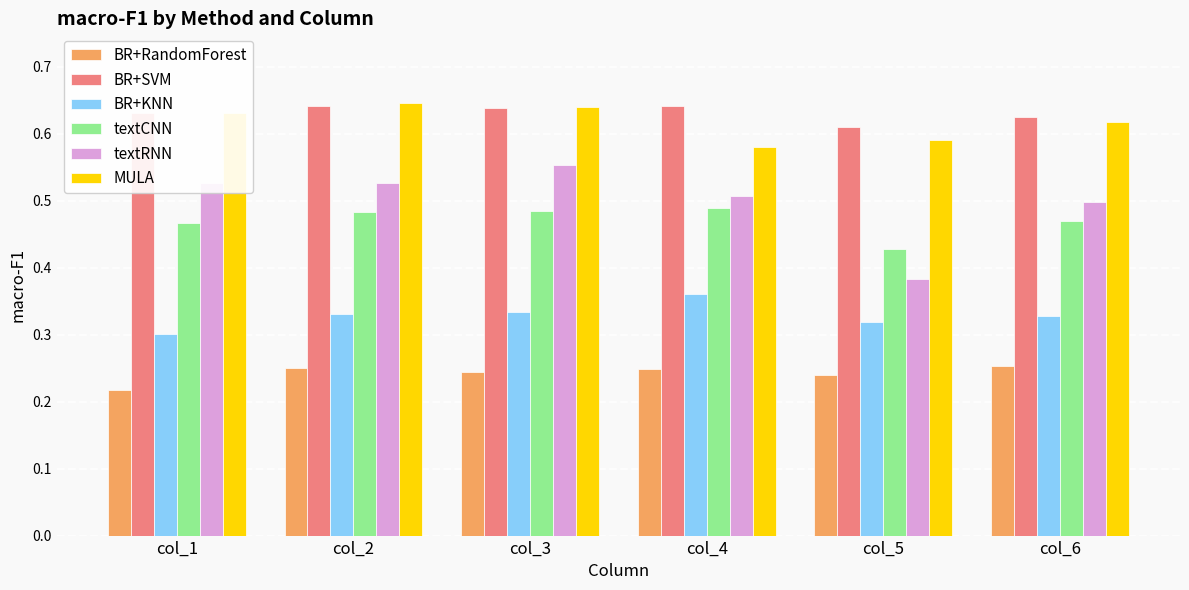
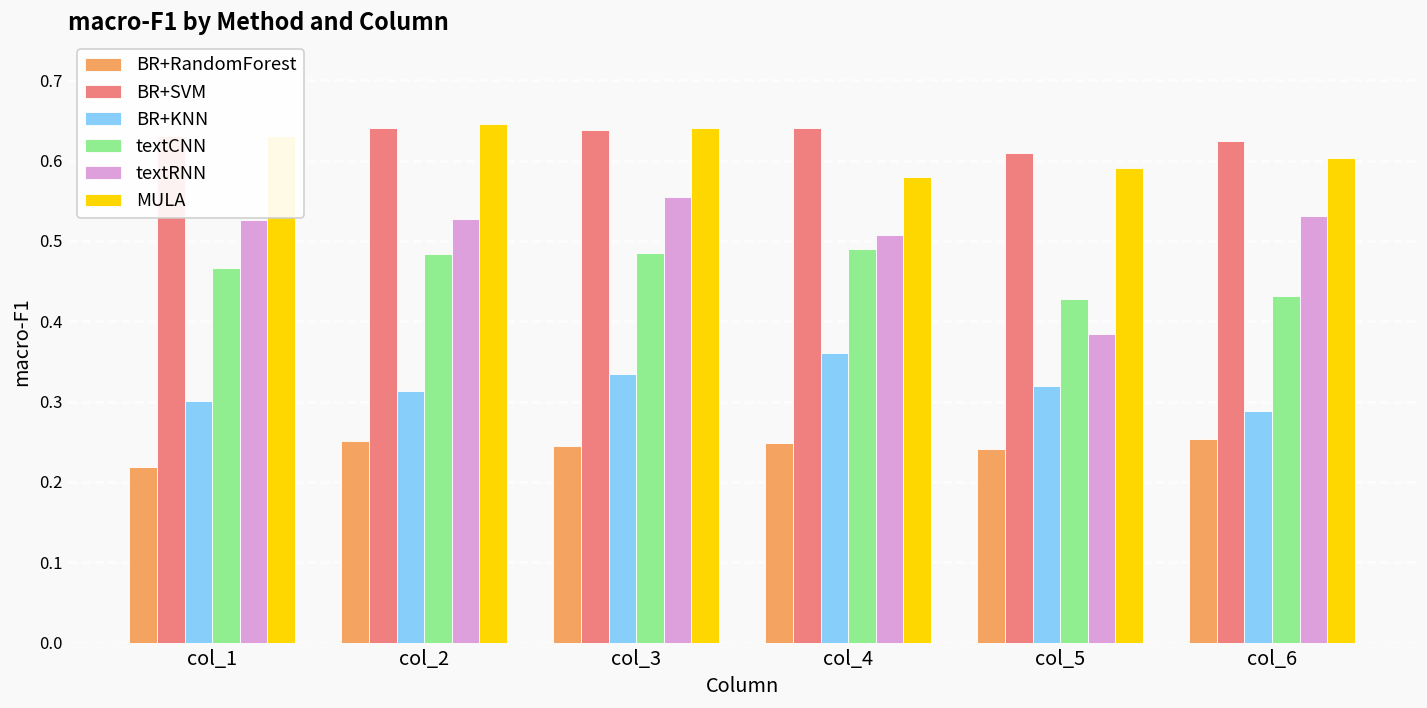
  {
    "BR+KNN": {
      "col_1": 0.30,
-     "col_2": 0.33,
+     "col_2": 0.31,
      "col_3": 0.33,
      "col_4": 0.36,
      "col_5": 0.32,
-     "col_6": 0.33
+     "col_6": 0.29
    },
    "textCNN": {
      "col_1": 0.47,
      "col_2": 0.48,
      "col_3": 0.49,
      "col_4": 0.49,
      "col_5": 0.43,
-     "col_6": 0.47
+     "col_6": 0.43
    },
    "textRNN": {
      "col_2": 0.53,
      "col_3": 0.55,
      "col_4": 0.51,
      "col_5": 0.38,
-     "col_6": 0.50
+     "col_6": 0.53
    },
    "MULA": {
      "col_2": 0.65,
      "col_3": 0.64,
      "col_4": 0.58,
      "col_5": 0.59,
-     "col_6": 0.62
+     "col_6": 0.60
    }
  }
